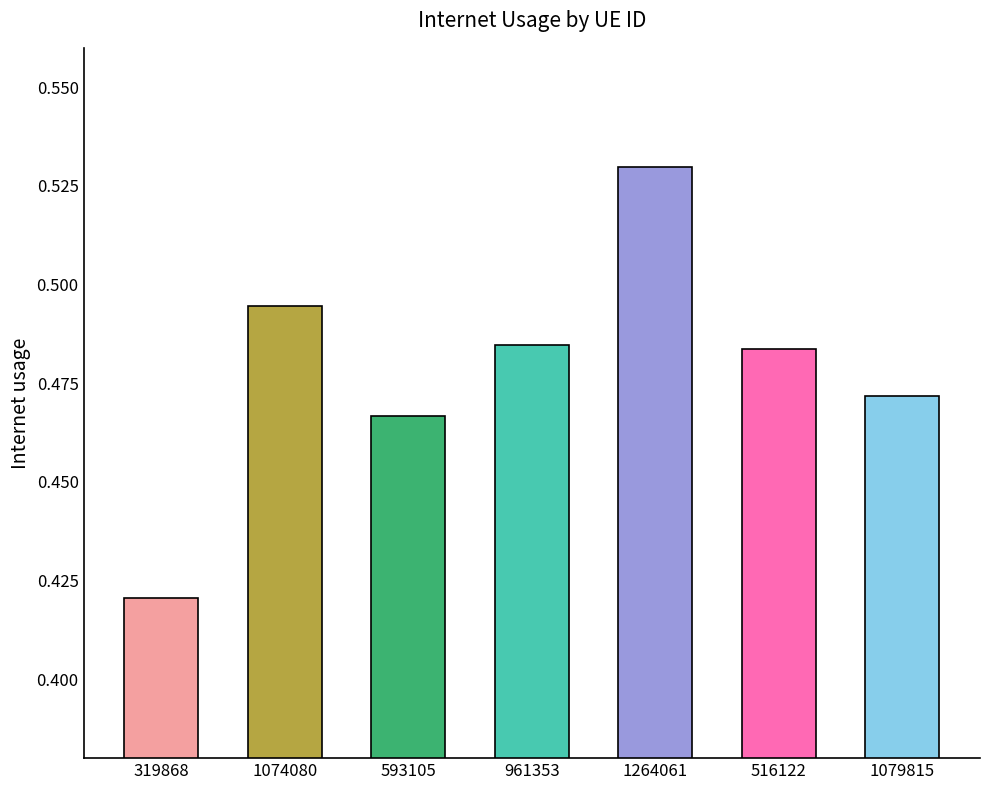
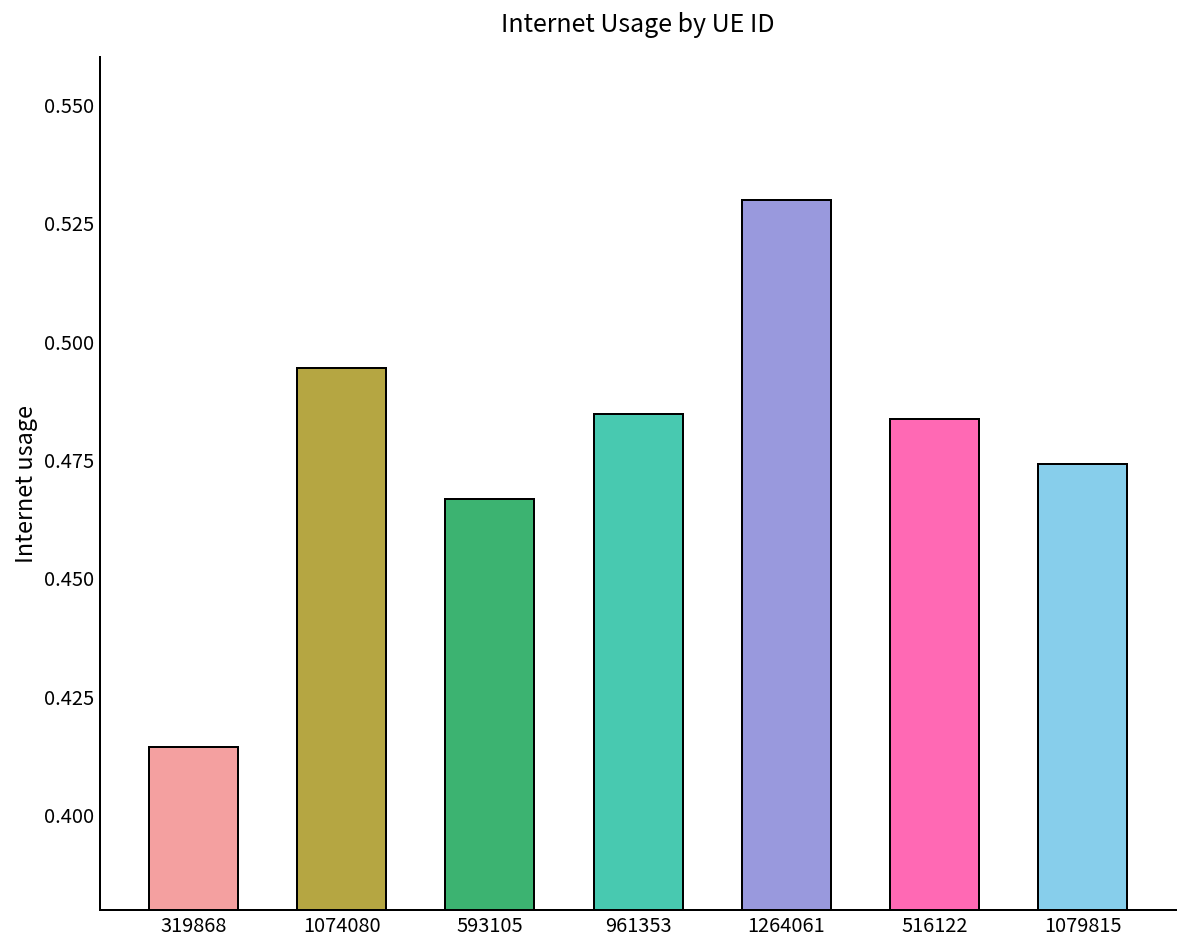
  {
-   "319868": 0.421,
+   "319868": 0.414,
    "1074080": 0.495,
    "593105": 0.467,
    "961353": 0.485,
    "1264061": 0.530,
    "516122": 0.484,
-   "1079815": 0.472
+   "1079815": 0.474
  }
